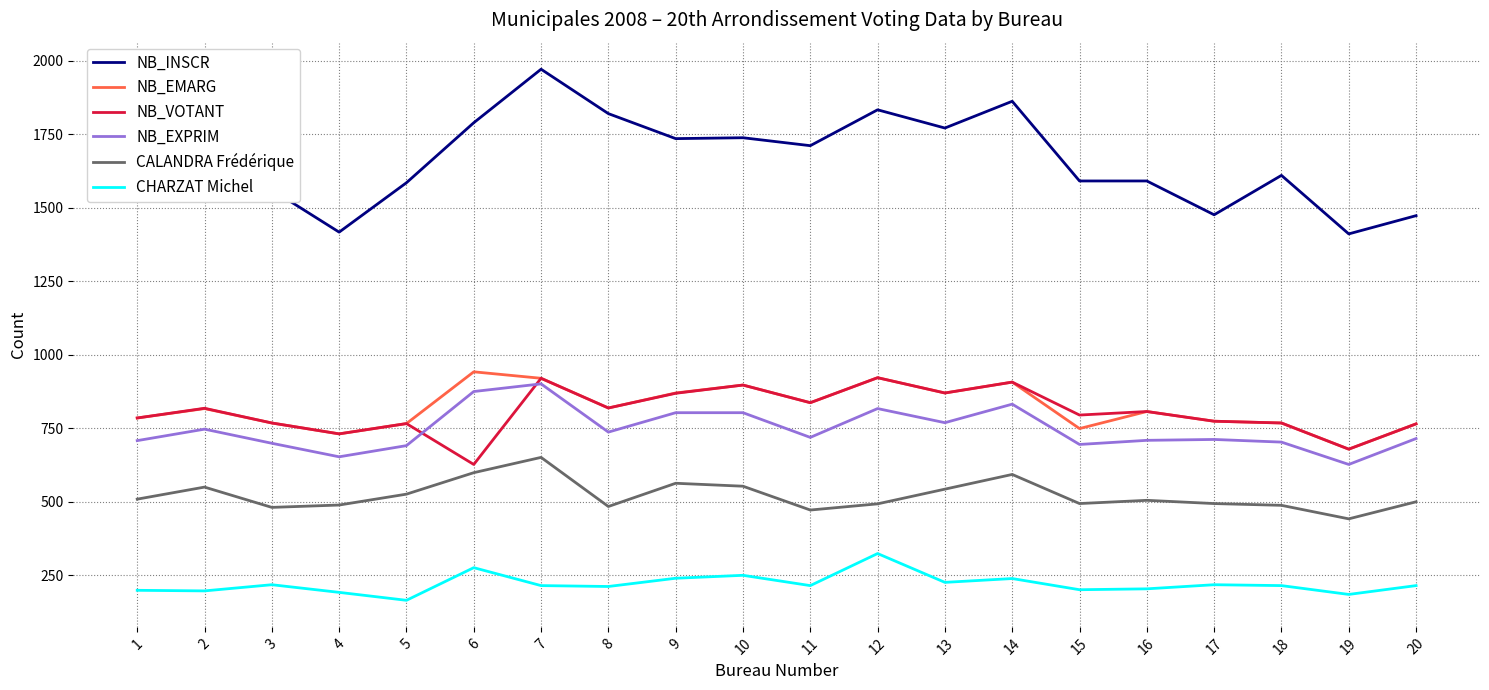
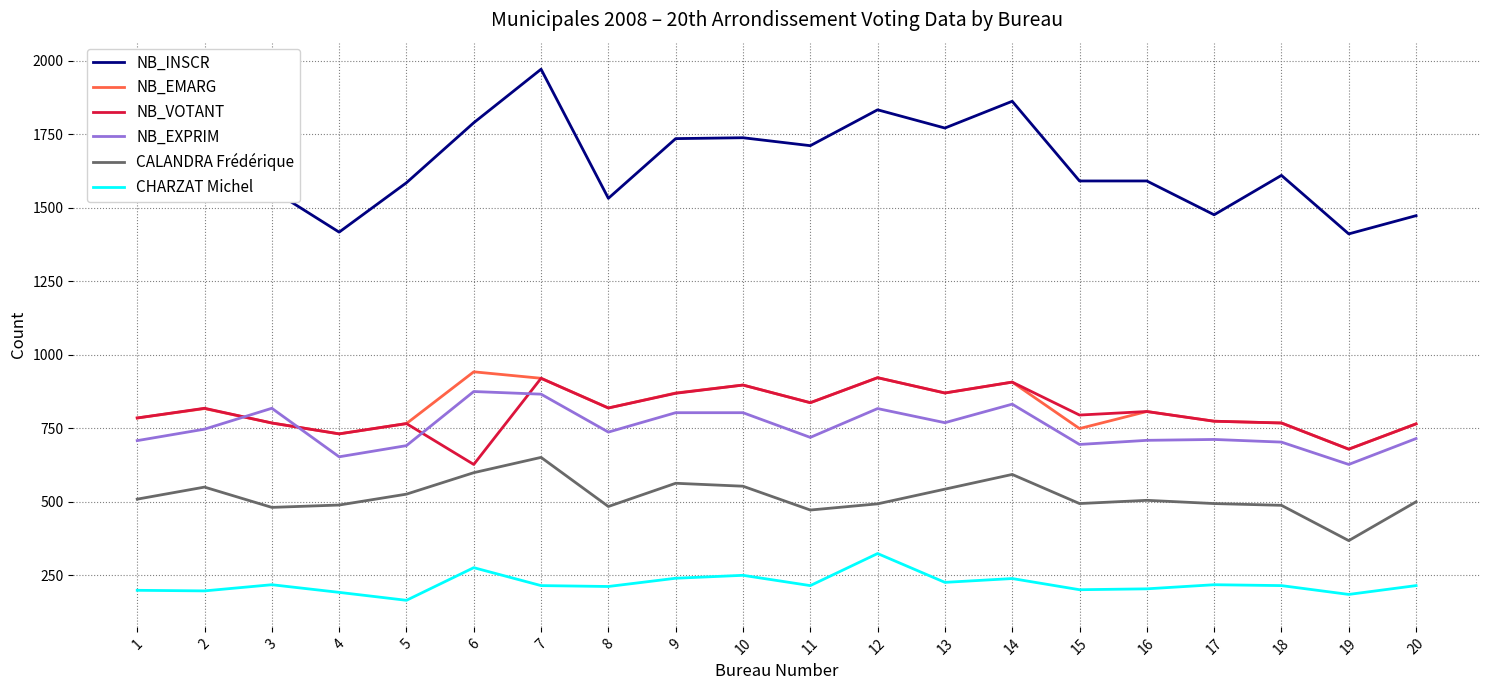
  {
    "NB_INSCR": {
      "4": 1420,
      "5": 1590,
      "6": 1790,
      "7": 1970,
-     "8": 1820,
+     "8": 1530,
      "9": 1740,
      "10": 1740,
      "11": 1710,
      "12": 1830,
      "13": 1770,
      "14": 1860,
      "15": 1590,
      "16": 1590,
      "17": 1480,
      "18": 1610,
      "19": 1410,
      "20": 1470
    },
    "NB_EMARG": {
      "6": 940,
      "15": 750
    },
    "NB_VOTANT": {
      "6": 630,
      "15": 800
    },
    "NB_EXPRIM": {
      "1": 710,
      "2": 750,
-     "3": 700,
+     "3": 820,
      "4": 650,
      "5": 690,
      "6": 880,
-     "7": 900,
+     "7": 870,
      "8": 740,
      "9": 800,
      "10": 800,
      "11": 720,
      "12": 820,
      "13": 770,
      "14": 830,
      "15": 700,
      "16": 710,
      "17": 710,
      "18": 700,
      "19": 630,
      "20": 720
    },
    "CALANDRA Frédérique": {
      "1": 510,
      "2": 550,
      "3": 480,
      "4": 490,
      "5": 530,
      "6": 600,
      "7": 650,
      "8": 480,
      "9": 560,
      "10": 550,
      "11": 470,
      "12": 490,
      "13": 540,
      "14": 590,
      "15": 490,
      "16": 510,
      "17": 490,
      "18": 490,
-     "19": 440,
+     "19": 370,
      "20": 500
    },
    "CHARZAT Michel": {
      "1": 200,
      "2": 200,
      "3": 220,
      "4": 190,
      "5": 170,
      "6": 280,
      "7": 220,
      "8": 210,
      "9": 240,
      "10": 250,
      "11": 220,
      "12": 320,
      "13": 230,
      "14": 240,
      "15": 200,
      "16": 200,
      "17": 220,
      "18": 220,
      "19": 190,
      "20": 220
    }
  }
